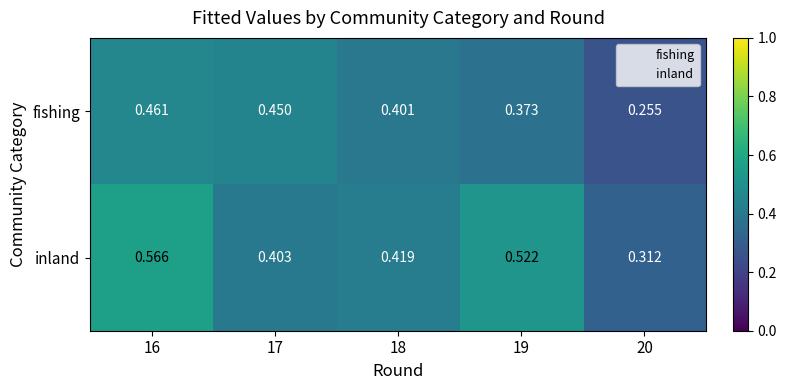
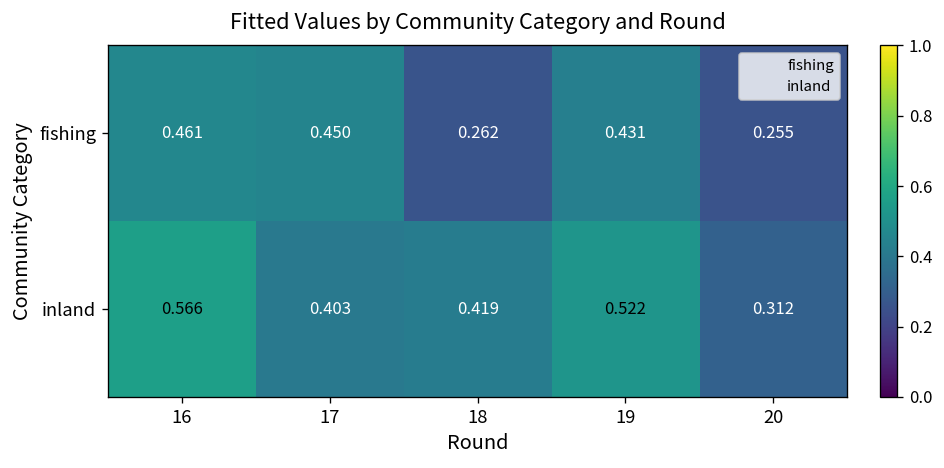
  {
    "fishing": {
      "16": 0.461,
      "17": 0.450,
-     "18": 0.401,
-     "19": 0.373,
+     "18": 0.262,
+     "19": 0.431,
      "20": 0.255
    },
    "inland": {
      "16": 0.566,
      "17": 0.403,
      "18": 0.419,
      "19": 0.522,
      "20": 0.312
    }
  }
